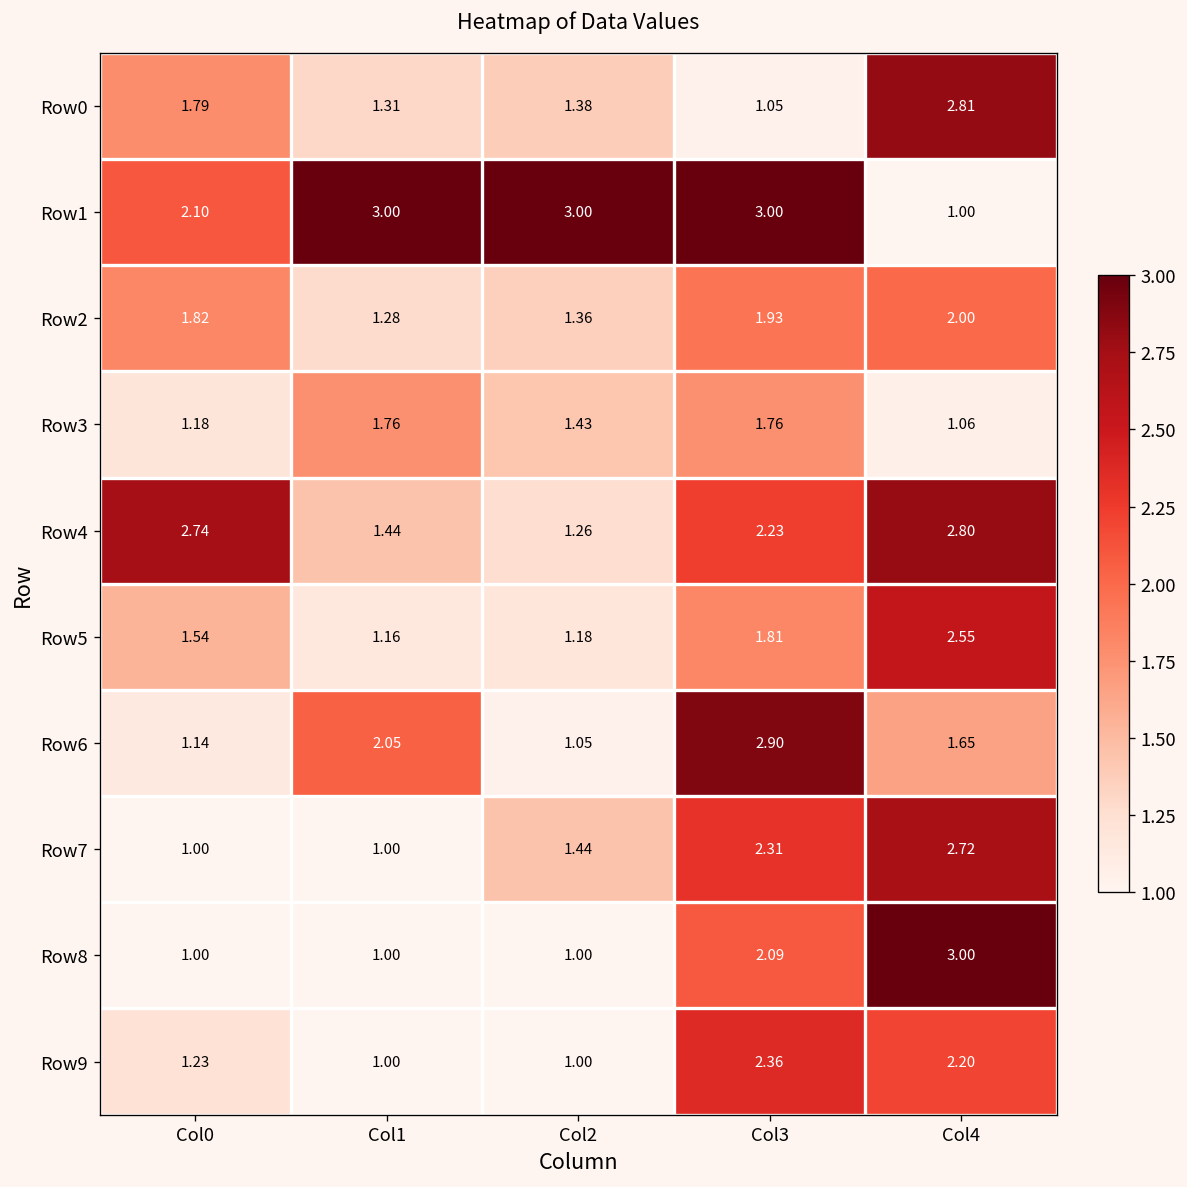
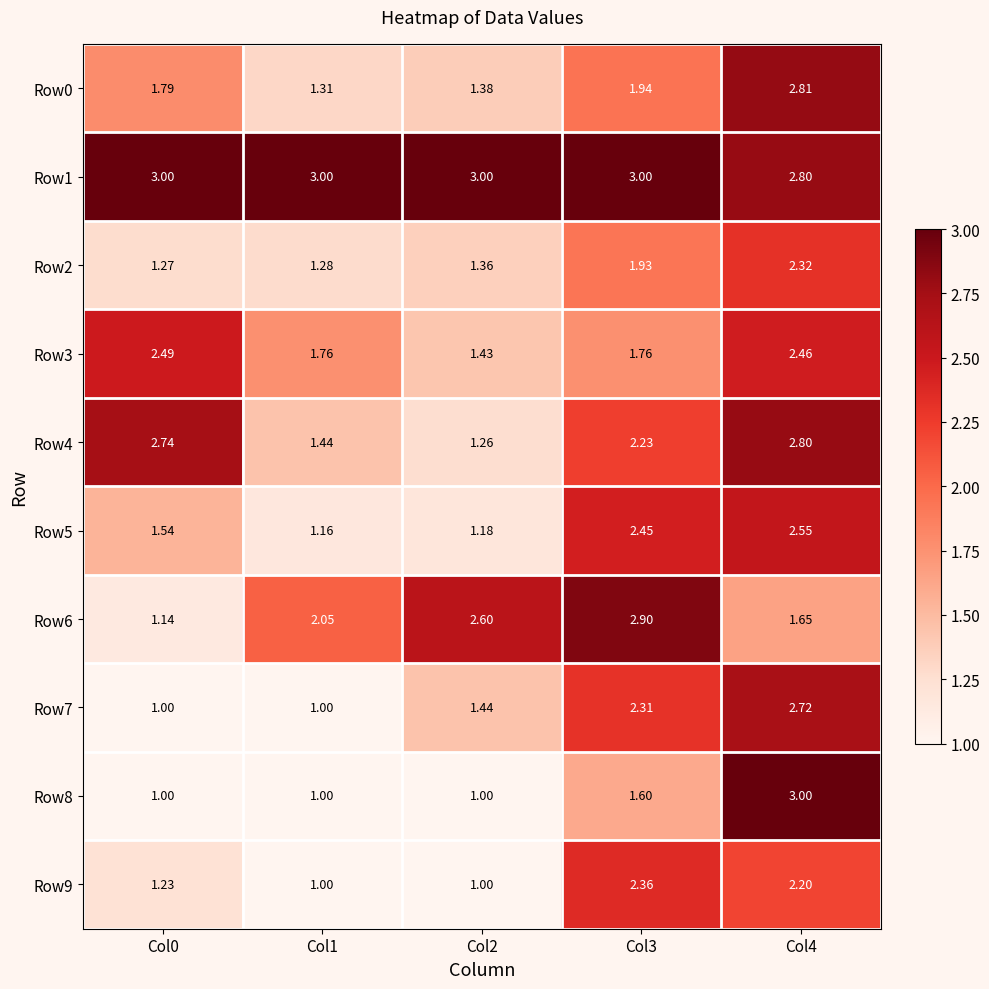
  {
    "Row0": {
      "Col0": 1.79,
      "Col1": 1.31,
      "Col2": 1.38,
-     "Col3": 1.05,
+     "Col3": 1.94,
      "Col4": 2.81
    },
    "Row1": {
-     "Col0": 2.10,
+     "Col0": 3.00,
      "Col1": 3.00,
      "Col2": 3.00,
      "Col3": 3.00,
-     "Col4": 1.00
+     "Col4": 2.80
    },
    "Row2": {
-     "Col0": 1.82,
+     "Col0": 1.27,
      "Col1": 1.28,
      "Col2": 1.36,
      "Col3": 1.93,
-     "Col4": 2.00
+     "Col4": 2.32
    },
    "Row3": {
-     "Col0": 1.18,
+     "Col0": 2.49,
      "Col1": 1.76,
      "Col2": 1.43,
      "Col3": 1.76,
-     "Col4": 1.06
+     "Col4": 2.46
    },
    "Row4": {
      "Col0": 2.74,
      "Col1": 1.44,
      "Col2": 1.26,
      "Col3": 2.23,
      "Col4": 2.80
    },
    "Row5": {
      "Col0": 1.54,
      "Col1": 1.16,
      "Col2": 1.18,
-     "Col3": 1.81,
+     "Col3": 2.45,
      "Col4": 2.55
    },
    "Row6": {
      "Col0": 1.14,
      "Col1": 2.05,
-     "Col2": 1.05,
+     "Col2": 2.60,
      "Col3": 2.90,
      "Col4": 1.65
    },
    "Row7": {
      "Col0": 1.00,
      "Col1": 1.00,
      "Col2": 1.44,
      "Col3": 2.31,
      "Col4": 2.72
    },
    "Row8": {
      "Col0": 1.00,
      "Col1": 1.00,
      "Col2": 1.00,
-     "Col3": 2.09,
+     "Col3": 1.60,
      "Col4": 3.00
    },
    "Row9": {
      "Col0": 1.23,
      "Col1": 1.00,
      "Col2": 1.00,
      "Col3": 2.36,
      "Col4": 2.20
    }
  }
